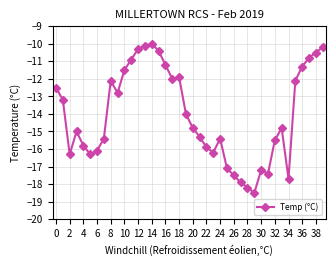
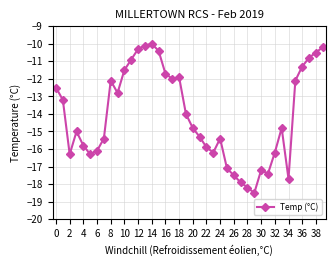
  {
    "0": -12.5,
    "2": -16.3,
    "4": -15.8,
    "6": -16.1,
    "8": -12.1,
    "10": -11.5,
    "12": -10.3,
    "14": -10.0,
-   "16": -11.2,
+   "16": -11.7,
    "18": -11.9,
    "20": -14.8,
    "22": -15.9,
    "24": -15.4,
    "26": -17.5,
    "28": -18.2,
    "30": -17.2,
-   "32": -15.5,
+   "32": -16.2,
    "34": -17.7,
    "36": -11.3,
    "38": -10.5
  }
